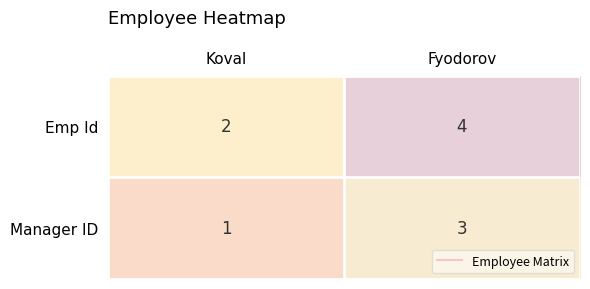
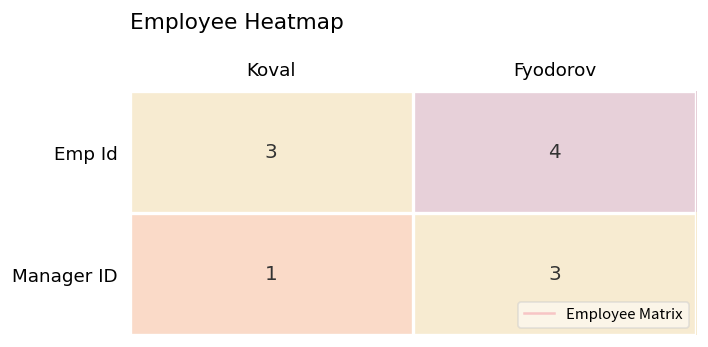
  {
    "Emp Id": {
-     "Koval": 2,
+     "Koval": 3,
      "Fyodorov": 4
    },
    "Manager ID": {
      "Koval": 1,
      "Fyodorov": 3
    }
  }
